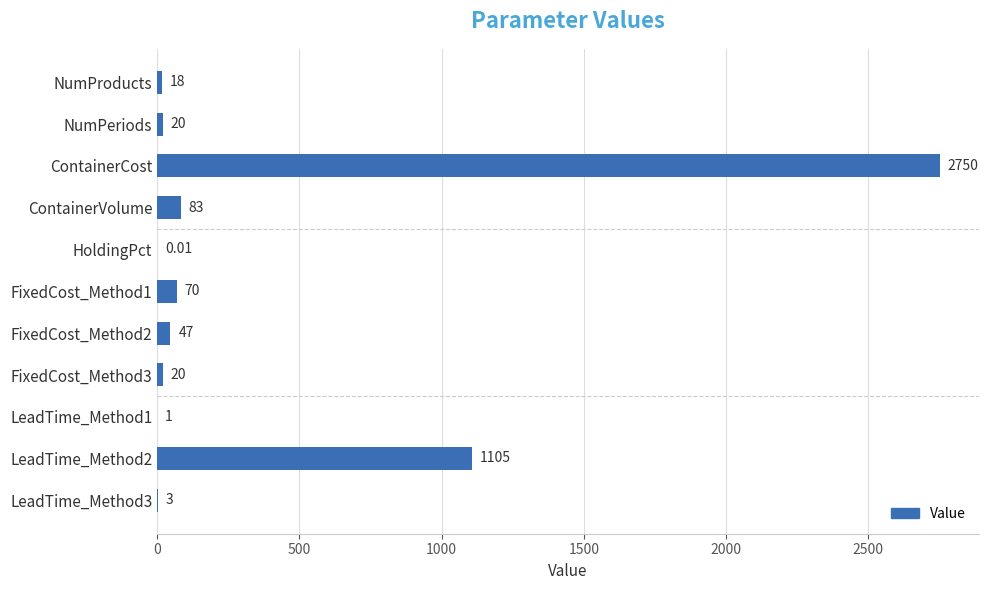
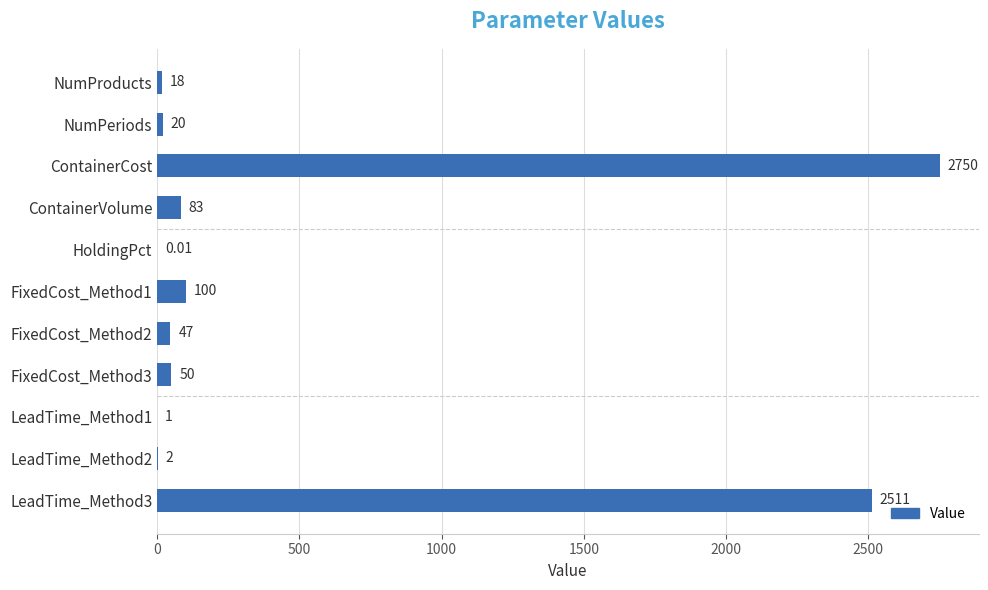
  {
    "NumProducts": 18,
    "NumPeriods": 20,
    "ContainerCost": 2750,
    "ContainerVolume": 83,
    "HoldingPct": 0.01,
-   "FixedCost_Method1": 70,
+   "FixedCost_Method1": 100,
    "FixedCost_Method2": 47,
-   "FixedCost_Method3": 20,
+   "FixedCost_Method3": 50,
    "LeadTime_Method1": 1,
-   "LeadTime_Method2": 1105,
-   "LeadTime_Method3": 3
+   "LeadTime_Method2": 2,
+   "LeadTime_Method3": 2511
  }
